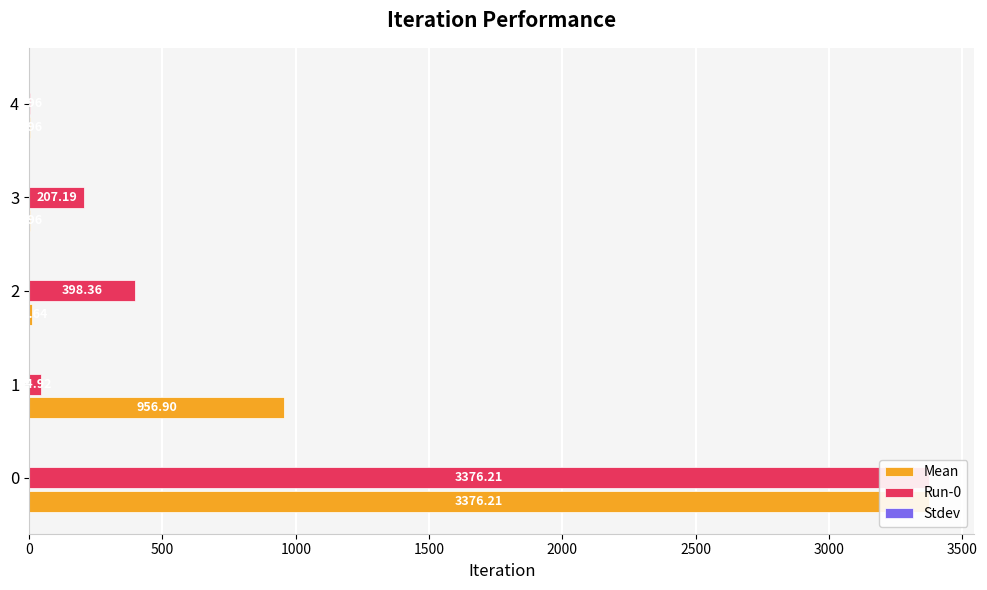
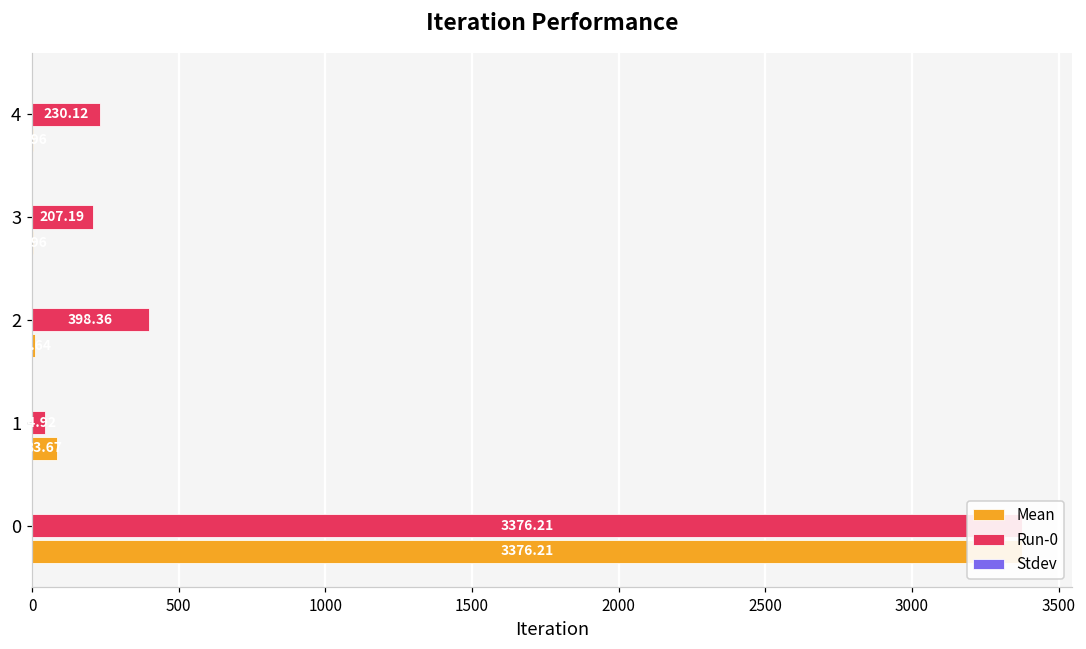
  {
    "Mean": {
-     "1": 956.90
+     "1": 83.67
    },
    "Run-0": {
-     "4": 0,
+     "4": 230,
      "1": 40
    },
    "Stdev": {
      "4": 0,
      "3": 0,
      "2": 0,
      "1": 0,
      "0": 0
    }
  }
